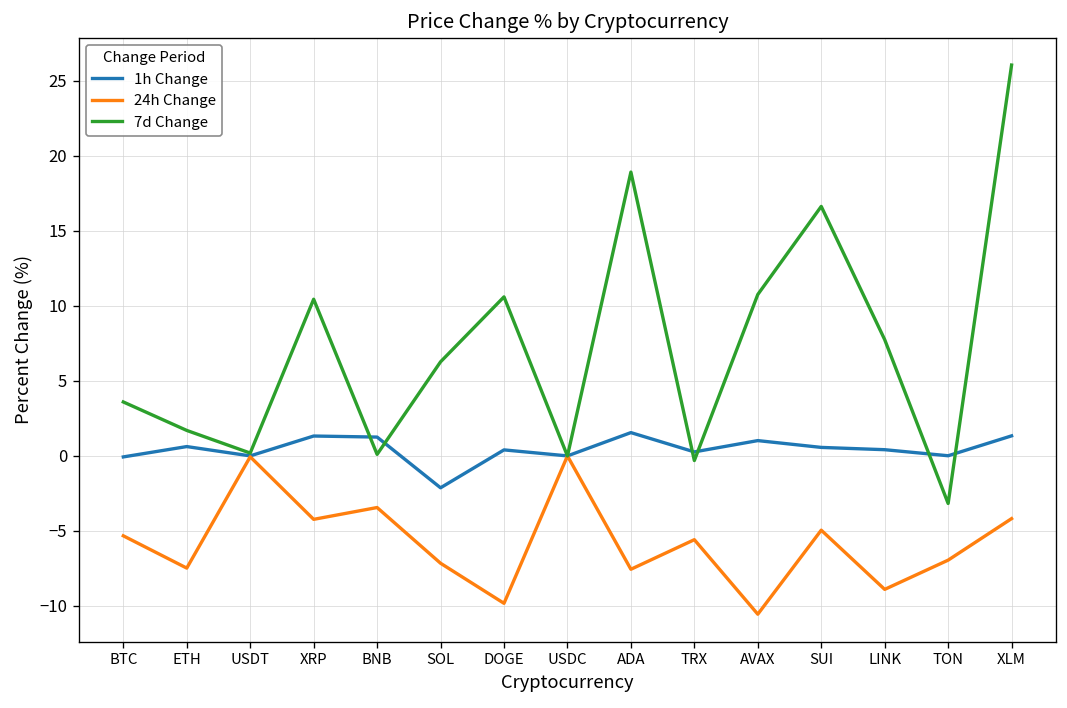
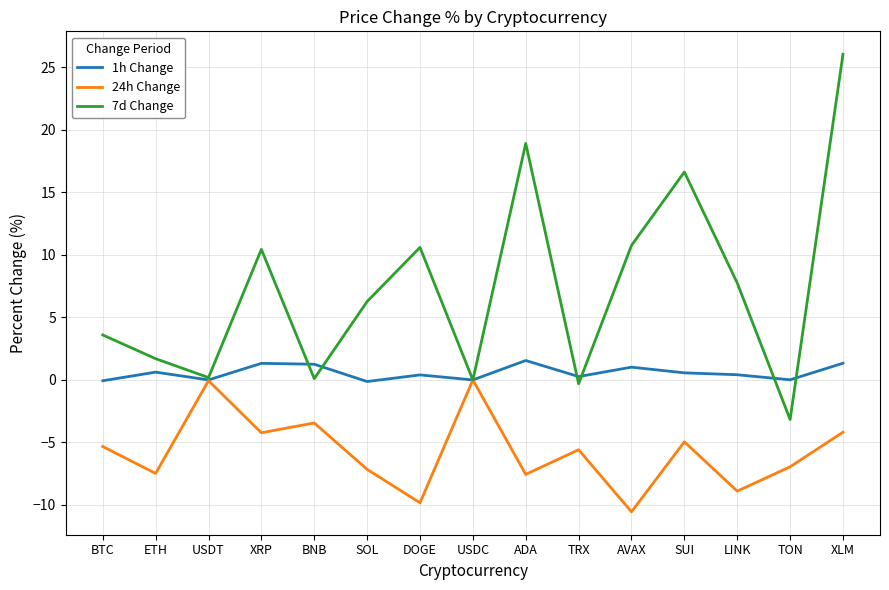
  {
    "1h Change": {
      "BTC": -0.1,
      "ETH": 0.6,
      "XRP": 1.3,
      "BNB": 1.2,
-     "SOL": -2.1,
+     "SOL": -0.1,
      "DOGE": 0.4,
      "ADA": 1.5,
      "TRX": 0.3,
      "AVAX": 1.0,
      "SUI": 0.6,
      "LINK": 0.4,
      "TON": 0.0,
      "XLM": 1.3
    },
    "24h Change": {
      "BTC": -5.3,
      "ETH": -7.5,
      "XRP": -4.2,
      "BNB": -3.4,
      "SOL": -7.2,
      "DOGE": -9.8,
      "ADA": -7.6,
      "TRX": -5.6,
      "AVAX": -10.6,
      "SUI": -5.0,
      "LINK": -8.9,
      "TON": -7.0,
      "XLM": -4.2
    },
    "7d Change": {
      "BTC": 3.6,
      "ETH": 1.7,
      "XRP": 10.4,
      "BNB": 0.1,
      "SOL": 6.3,
      "DOGE": 10.6,
      "ADA": 18.9,
      "TRX": -0.3,
      "AVAX": 10.7,
      "SUI": 16.6,
      "LINK": 7.7,
      "TON": -3.2,
      "XLM": 26.0
    }
  }
